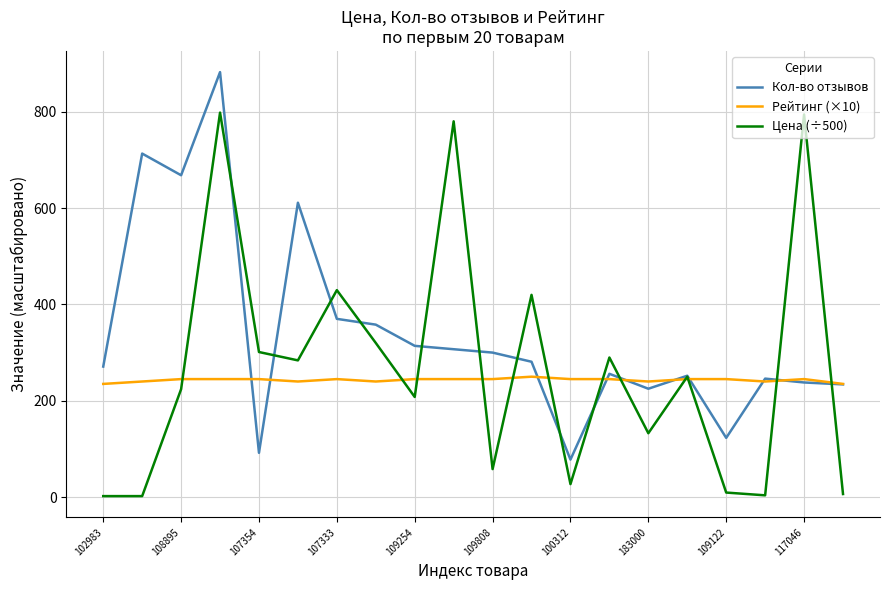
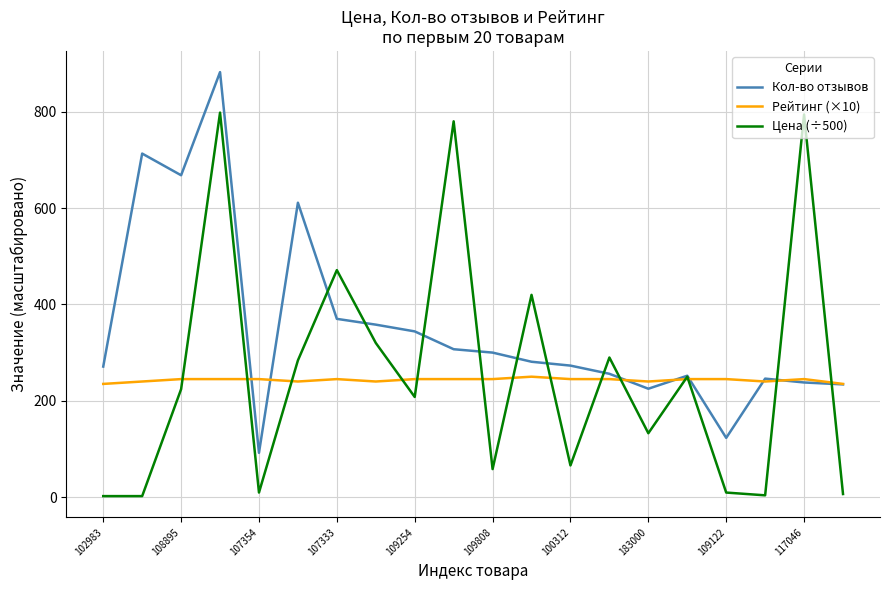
  {
    "Кол-во отзывов": {
      "102983": 270,
      "108895": 670,
      "107354": 90,
      "107333": 370,
-     "109254": 310,
+     "109254": 340,
      "109808": 300,
-     "100312": 80,
+     "100312": 270,
      "183000": 230,
      "109122": 120,
      "117046": 240
    },
    "Рейтинг (×10)": {
      "102983": 240,
      "108895": 250,
      "107354": 250,
      "107333": 250,
      "109254": 250,
      "109808": 250,
      "100312": 250,
      "183000": 240,
      "109122": 250,
      "117046": 250
    },
    "Цена (÷500)": {
      "102983": 0,
      "108895": 220,
-     "107354": 300,
-     "107333": 430,
+     "107354": 10,
+     "107333": 470,
      "109254": 210,
      "109808": 60,
-     "100312": 30,
+     "100312": 70,
      "183000": 130,
      "109122": 10
    }
  }
